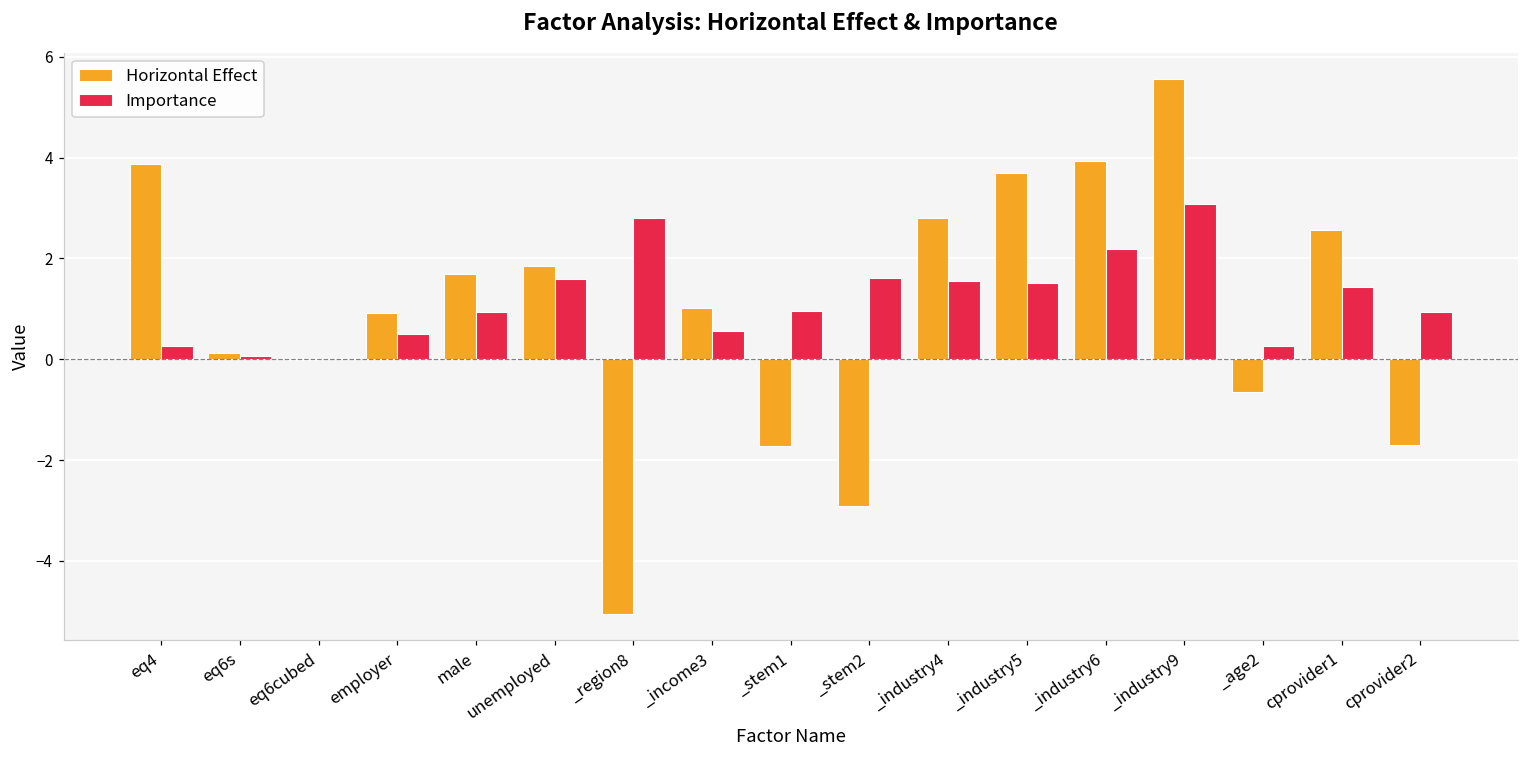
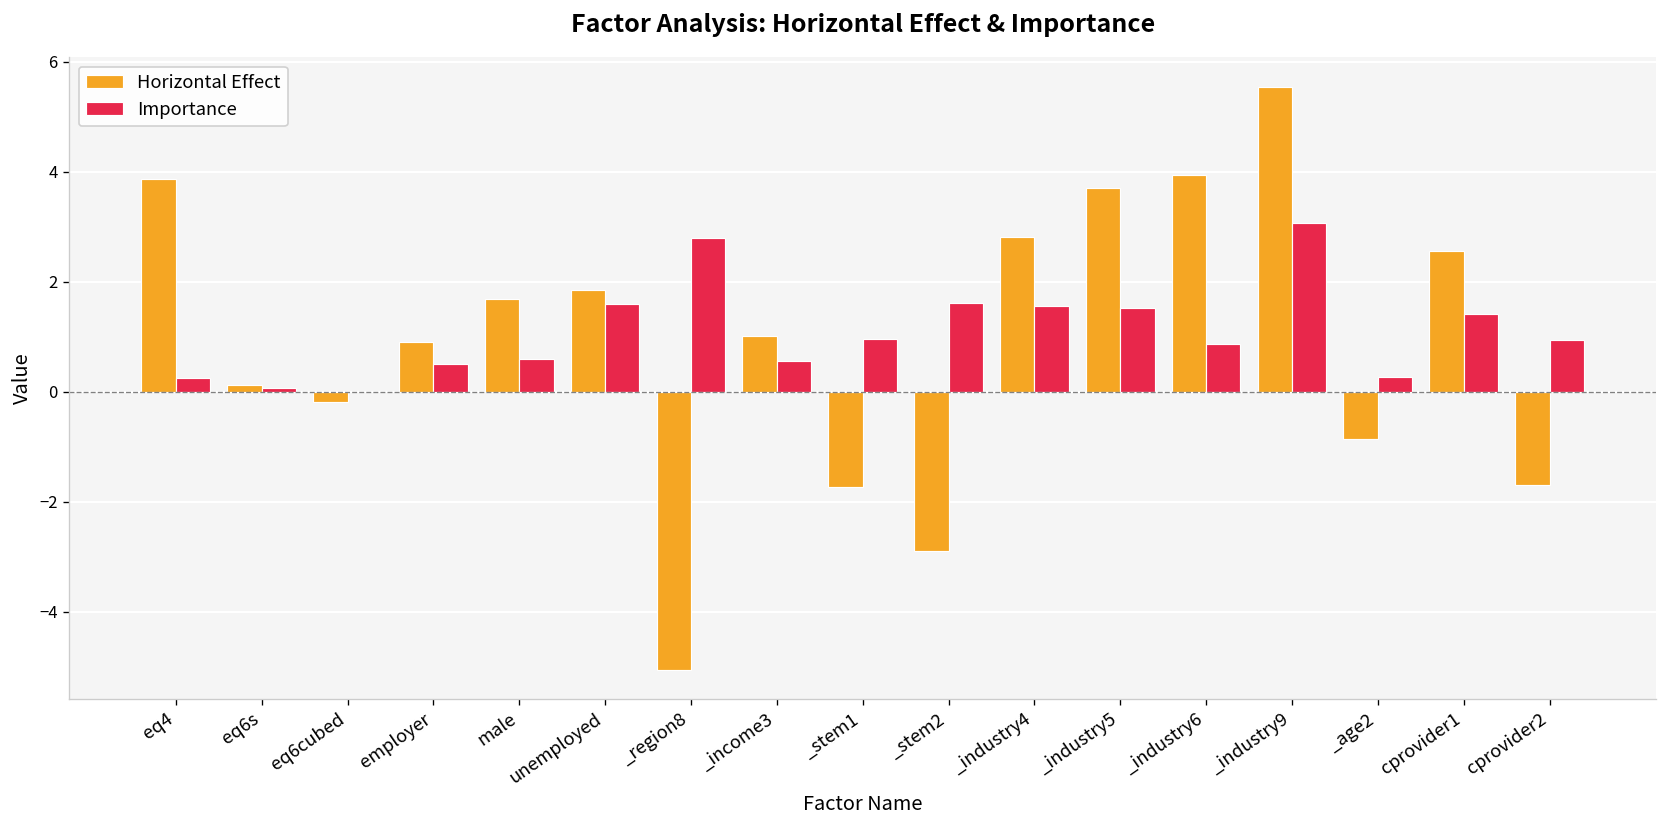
  {
    "Horizontal Effect": {
      "eq4": 3.9,
      "eq6s": 0.1,
-     "eq6cubed": 0.0,
+     "eq6cubed": -0.2,
      "employer": 0.9,
      "male": 1.7,
      "unemployed": 1.9,
      "_region8": -5.0,
      "_income3": 1.0,
      "_stem1": -1.7,
      "_stem2": -2.9,
      "_industry4": 2.8,
      "_industry5": 3.7,
      "_industry6": 3.9,
      "_industry9": 5.6,
-     "_age2": -0.6,
+     "_age2": -0.9,
      "cprovider1": 2.6,
      "cprovider2": -1.7
    },
    "Importance": {
      "eq4": 0.3,
      "eq6s": 0.1,
      "employer": 0.5,
-     "male": 0.9,
+     "male": 0.6,
      "unemployed": 1.6,
      "_region8": 2.8,
      "_income3": 0.6,
      "_stem1": 1.0,
      "_stem2": 1.6,
      "_industry4": 1.6,
      "_industry5": 1.5,
-     "_industry6": 2.2,
+     "_industry6": 0.9,
      "_industry9": 3.1,
      "_age2": 0.3,
      "cprovider1": 1.4,
      "cprovider2": 0.9
    }
  }
